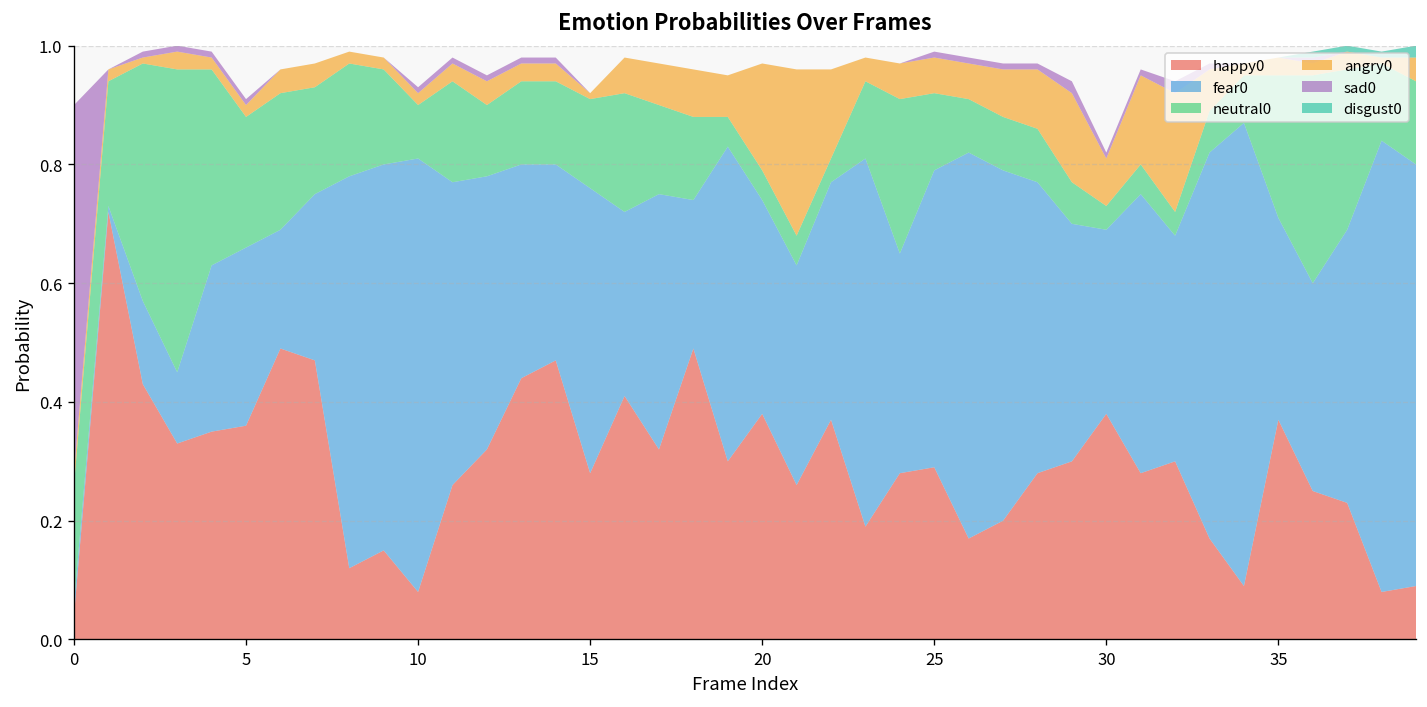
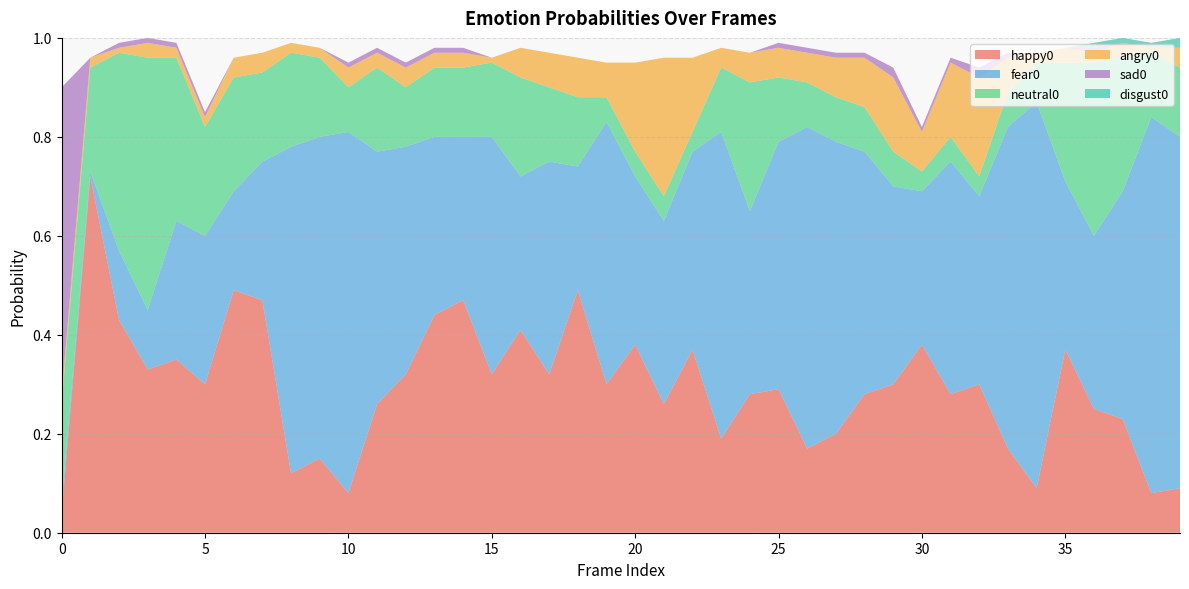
  {
    "happy0": {
      "0": 0.04,
-     "5": 0.36,
+     "5": 0.30,
      "10": 0.08,
-     "15": 0.28,
+     "15": 0.32,
      "20": 0.38,
      "25": 0.29,
      "30": 0.38,
      "35": 0.37
    },
    "fear0": {
      "0": 0.02,
      "5": 0.30,
      "10": 0.73,
      "15": 0.48,
-     "20": 0.36,
+     "20": 0.34,
      "25": 0.50,
      "30": 0.31,
      "35": 0.34
    },
    "angry0": {
      "0": 0.02,
      "5": 0.02,
-     "10": 0.02,
+     "10": 0.04,
      "25": 0.06,
      "30": 0.08
    }
  }
